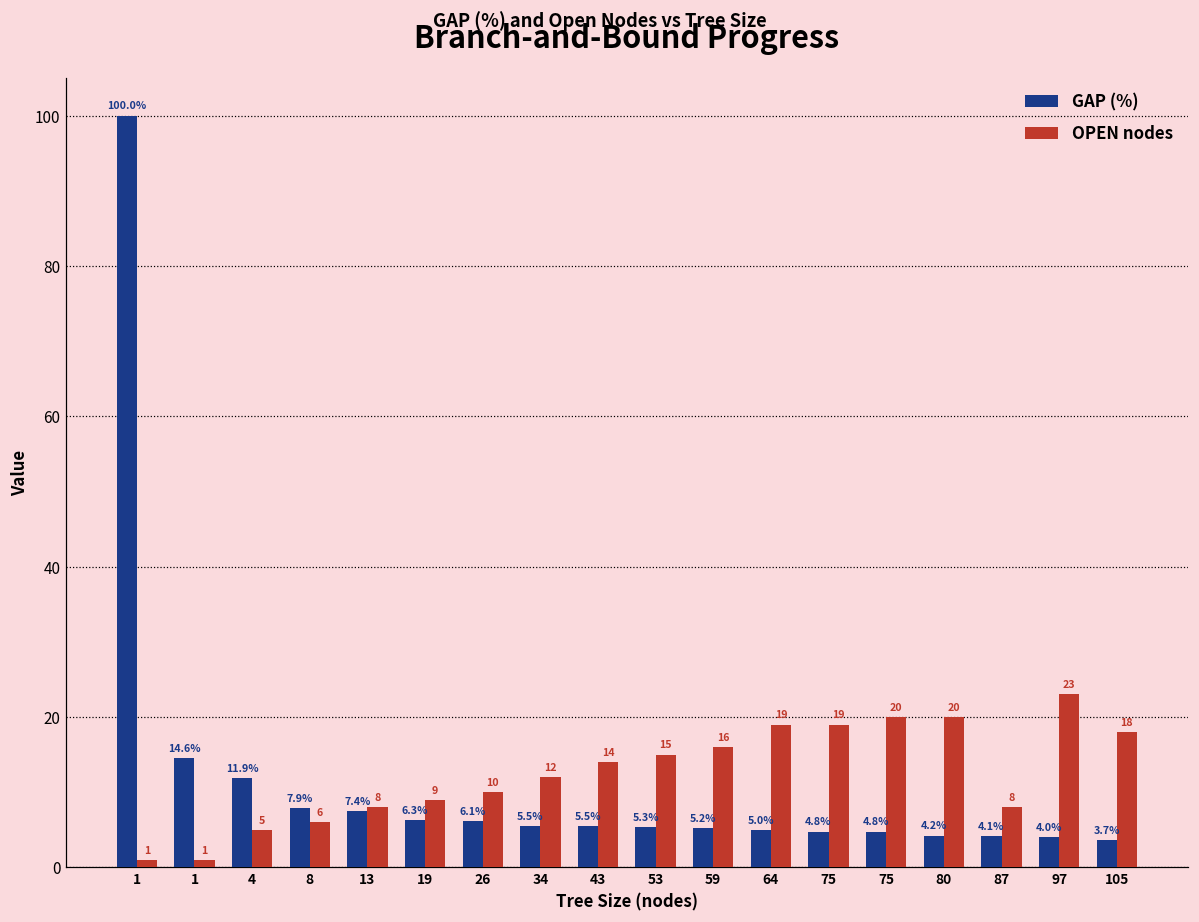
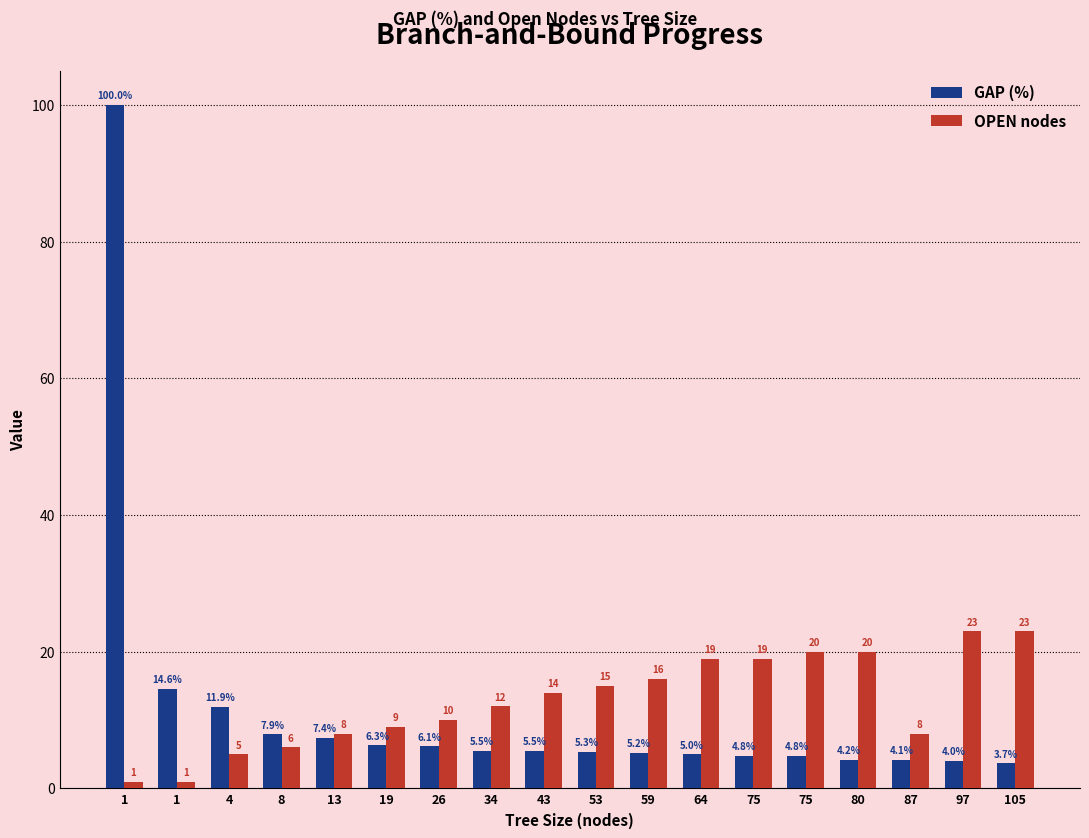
  {
    "GAP (%)": {
      "4": "11.9%",
      "8": "7.9%",
      "13": "7.4%",
      "19": "6.3%",
      "26": "6.1%",
      "34": "5.5%",
      "43": "5.5%",
      "53": "5.3%",
      "59": "5.2%",
      "64": "5.0%",
      "80": "4.2%",
      "87": "4.1%",
      "97": "4.0%",
      "105": "3.7%"
    },
    "OPEN nodes": {
      "4": "5",
      "8": "6",
      "13": "8",
      "19": "9",
      "26": "10",
      "34": "12",
      "43": "14",
      "53": "15",
      "59": "16",
      "64": "19",
      "80": "20",
      "87": "8",
      "97": "23",
-     "105": "18"
+     "105": "23"
    }
  }
